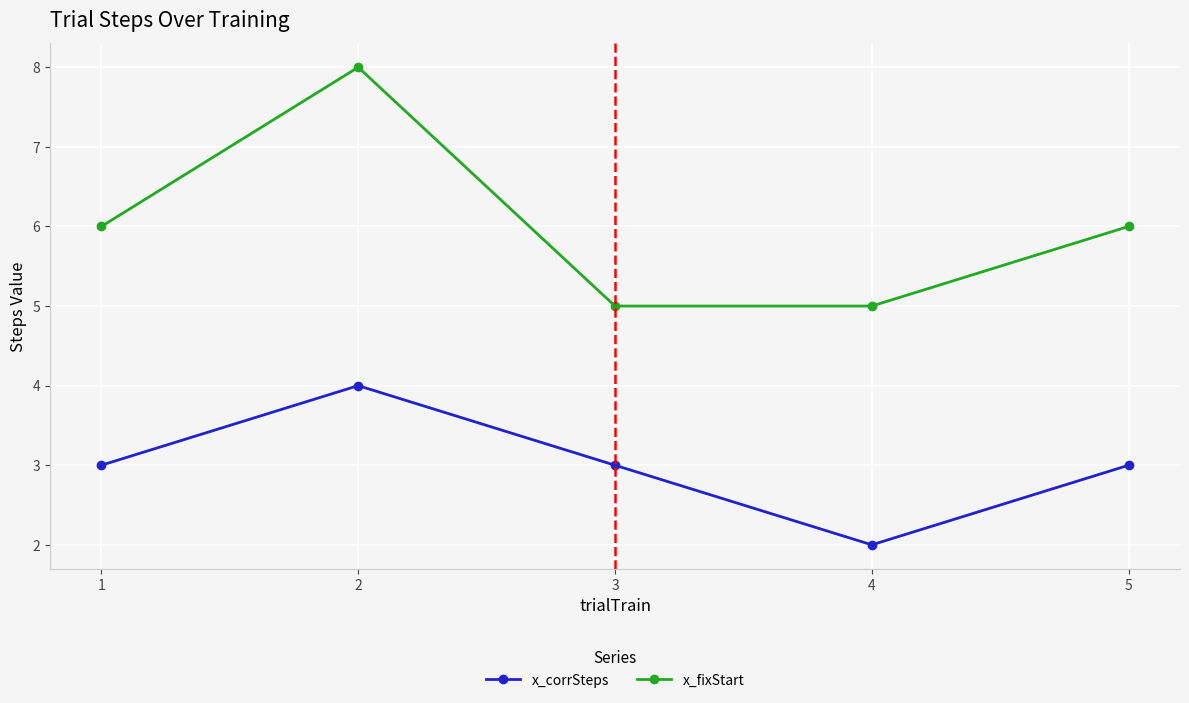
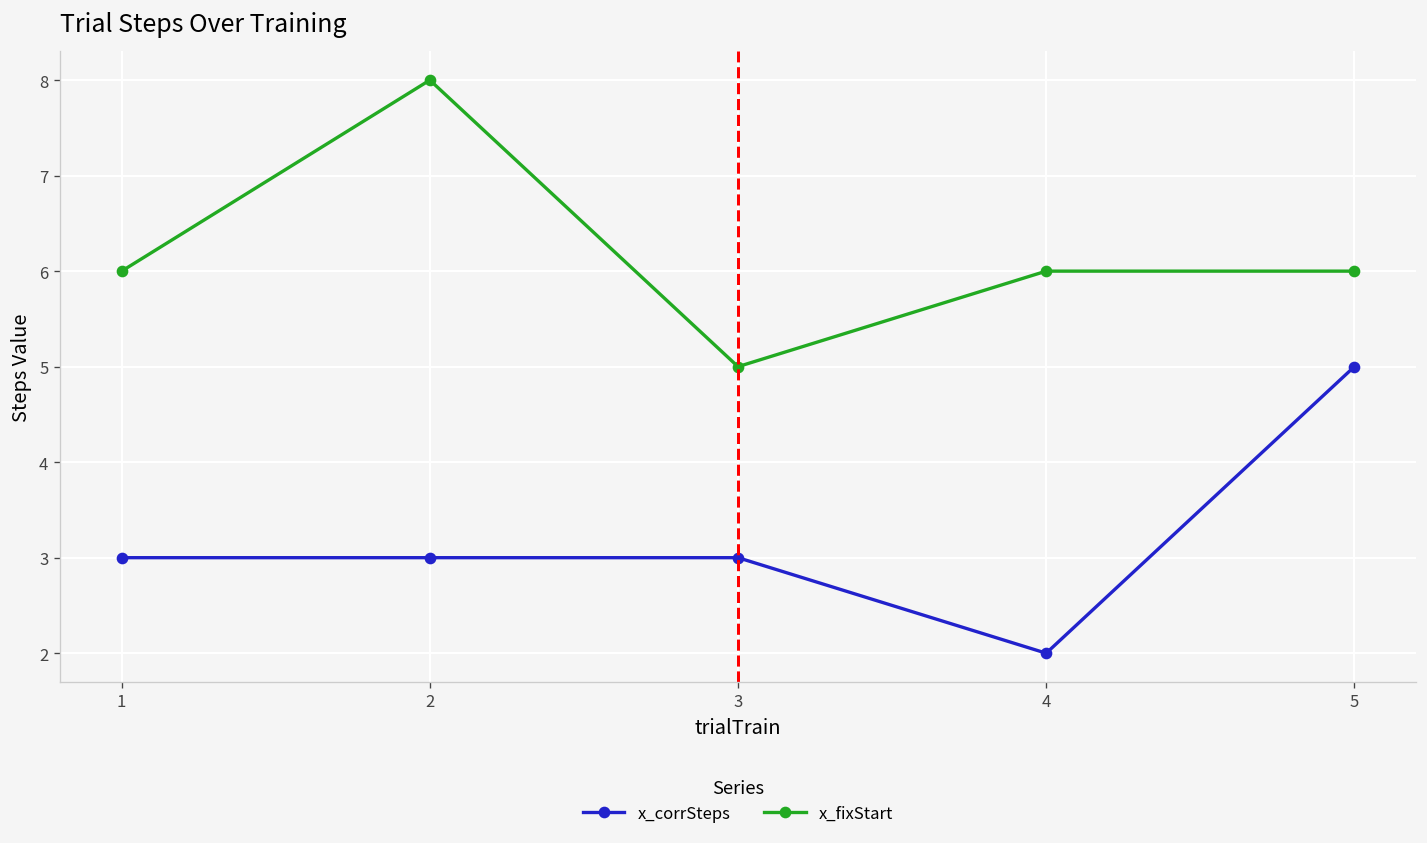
  {
    "x_corrSteps": {
      "1": 3,
-     "2": 4,
+     "2": 3,
      "3": 3,
      "4": 2,
-     "5": 3
+     "5": 5
    },
    "x_fixStart": {
      "1": 6,
      "2": 8,
      "3": 5,
-     "4": 5,
+     "4": 6,
      "5": 6
    }
  }
